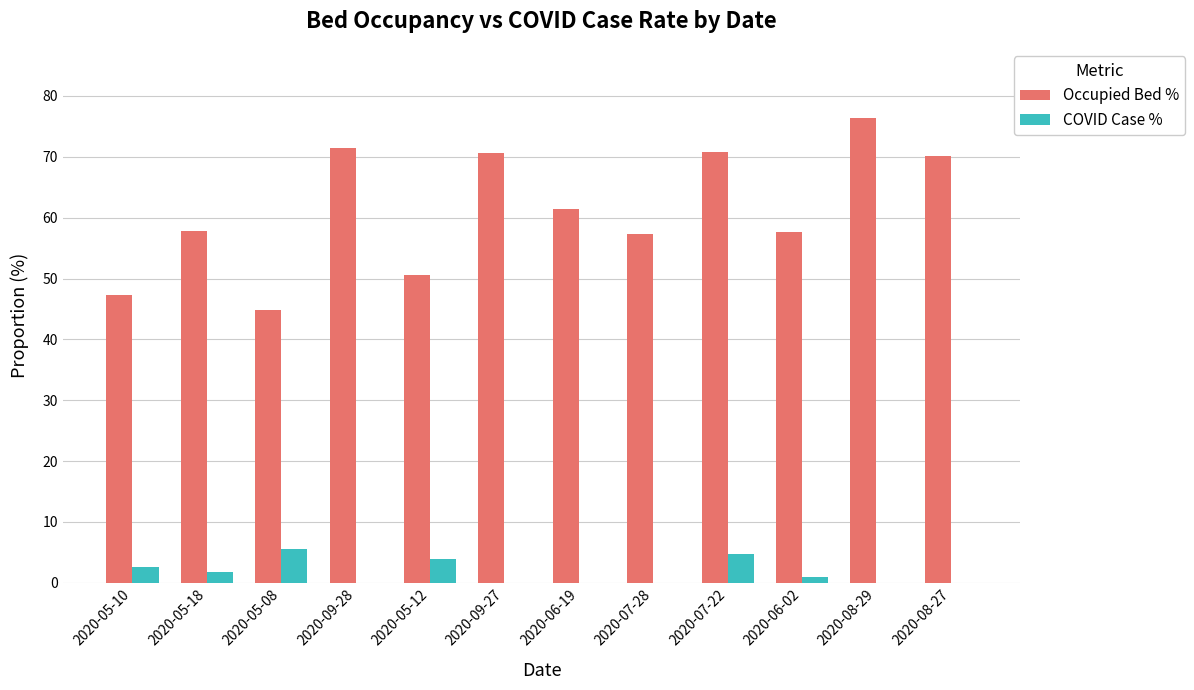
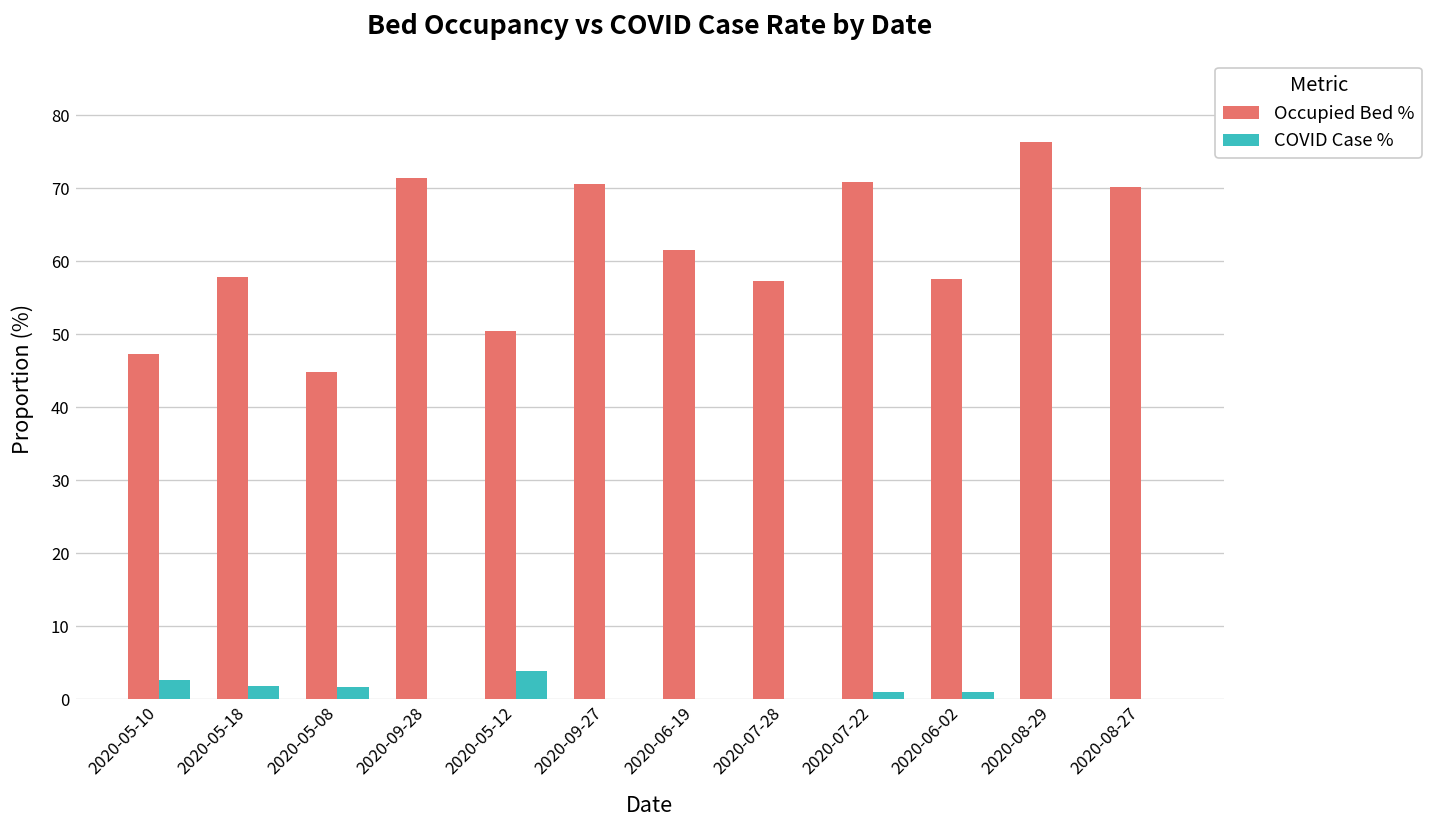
  {
    "Occupied Bed %": {
      "2020-05-10": 47,
      "2020-05-18": 58,
      "2020-05-08": 45,
      "2020-09-28": 71,
      "2020-05-12": 51,
      "2020-09-27": 71,
      "2020-06-19": 62,
      "2020-07-28": 57,
      "2020-07-22": 71,
      "2020-06-02": 58,
      "2020-08-29": 76,
      "2020-08-27": 70
    },
    "COVID Case %": {
      "2020-05-10": 3,
      "2020-05-18": 2,
-     "2020-05-08": 6,
+     "2020-05-08": 2,
      "2020-09-28": 0,
      "2020-05-12": 4,
      "2020-09-27": 0,
      "2020-06-19": 0,
      "2020-07-28": 0,
-     "2020-07-22": 5,
+     "2020-07-22": 1,
      "2020-06-02": 1,
      "2020-08-29": 0,
      "2020-08-27": 0
    }
  }
